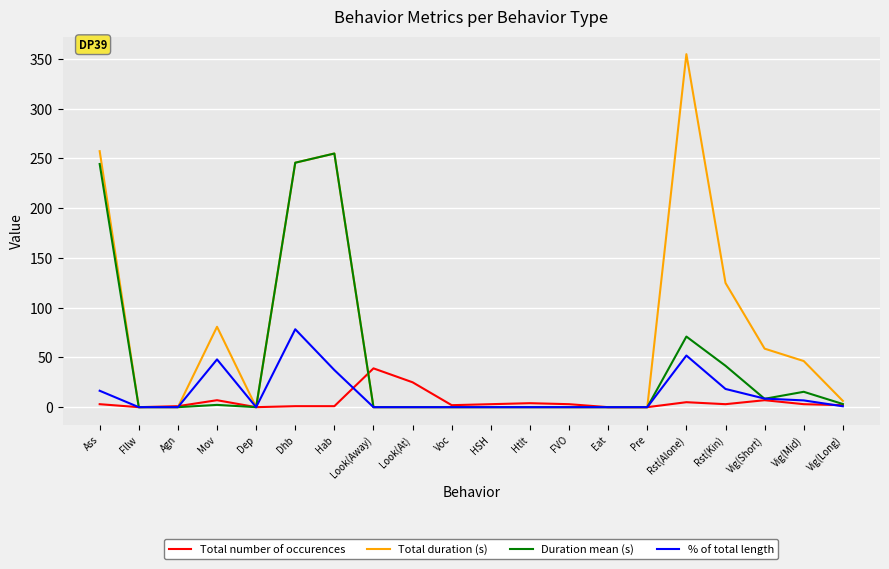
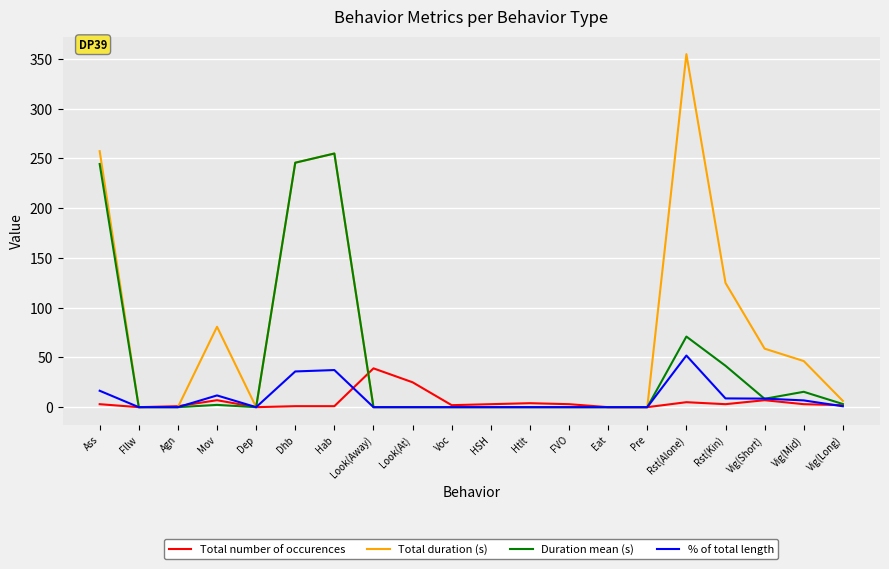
  {
    "Total number of occurences": {
      "Ass": 0,
      "Mov": 10,
      "Dhb": 0,
      "Hab": 0,
      "Look(Away)": 40,
      "Look(At)": 30,
      "HSH": 0,
      "Htlt": 0,
      "FVO": 0,
      "Rst(Alone)": 10,
      "Rst(Kin)": 0,
      "Vig(Mid)": 0
    },
    "Total duration (s)": {
      "Ass": 260,
      "Mov": 80,
      "Rst(Alone)": 350,
      "Rst(Kin)": 120,
      "Vig(Short)": 60,
      "Vig(Mid)": 50,
      "Vig(Long)": 10
    },
    "Duration mean (s)": {
      "Ass": 240,
      "Mov": 0,
      "Rst(Alone)": 70,
      "Rst(Kin)": 40,
      "Vig(Mid)": 20
    },
    "% of total length": {
      "Ass": 20,
-     "Mov": 50,
-     "Dhb": 80,
+     "Mov": 10,
+     "Dhb": 40,
      "Hab": 40,
      "Rst(Alone)": 50,
-     "Rst(Kin)": 20,
+     "Rst(Kin)": 10,
      "Vig(Mid)": 10
    }
  }
